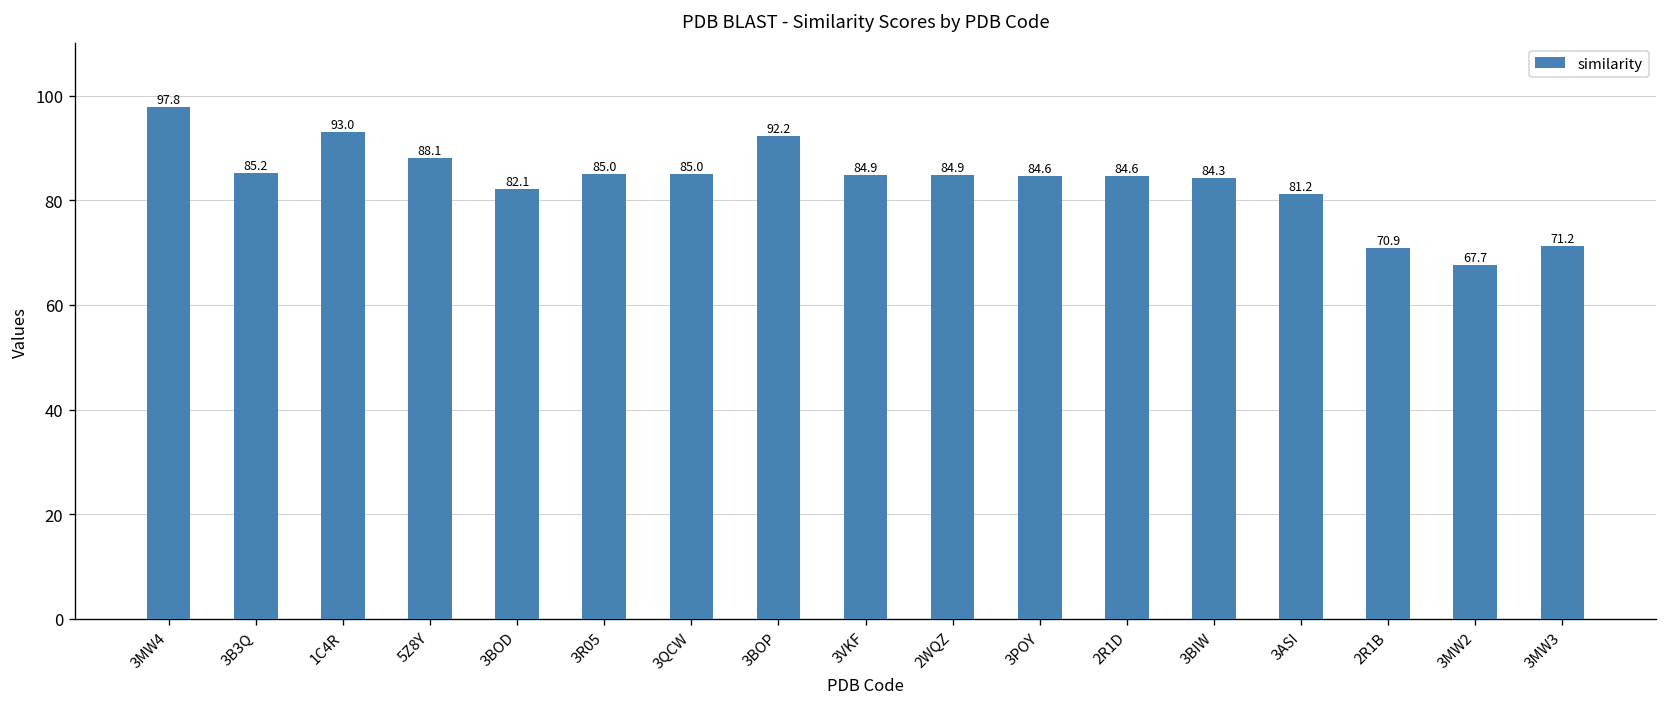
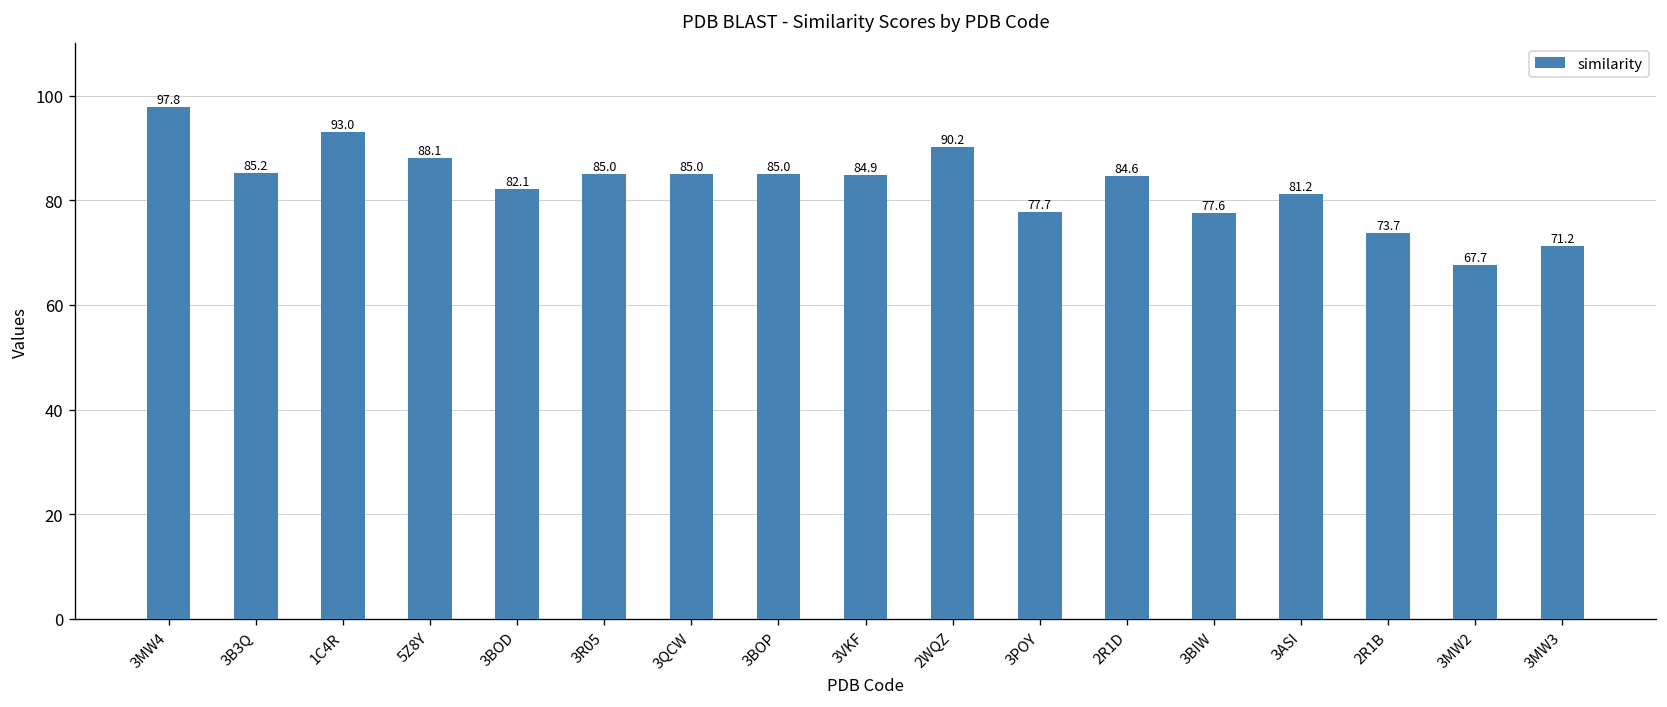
  {
    "3MW4": 97.8,
    "3B3Q": 85.2,
    "1C4R": 93.0,
    "5Z8Y": 88.1,
    "3BOD": 82.1,
    "3R05": 85.0,
    "3QCW": 85.0,
-   "3BOP": 92.2,
+   "3BOP": 85.0,
    "3VKF": 84.9,
-   "2WQZ": 84.9,
-   "3POY": 84.6,
+   "2WQZ": 90.2,
+   "3POY": 77.7,
    "2R1D": 84.6,
-   "3BIW": 84.3,
+   "3BIW": 77.6,
    "3ASI": 81.2,
-   "2R1B": 70.9,
+   "2R1B": 73.7,
    "3MW2": 67.7,
    "3MW3": 71.2
  }
